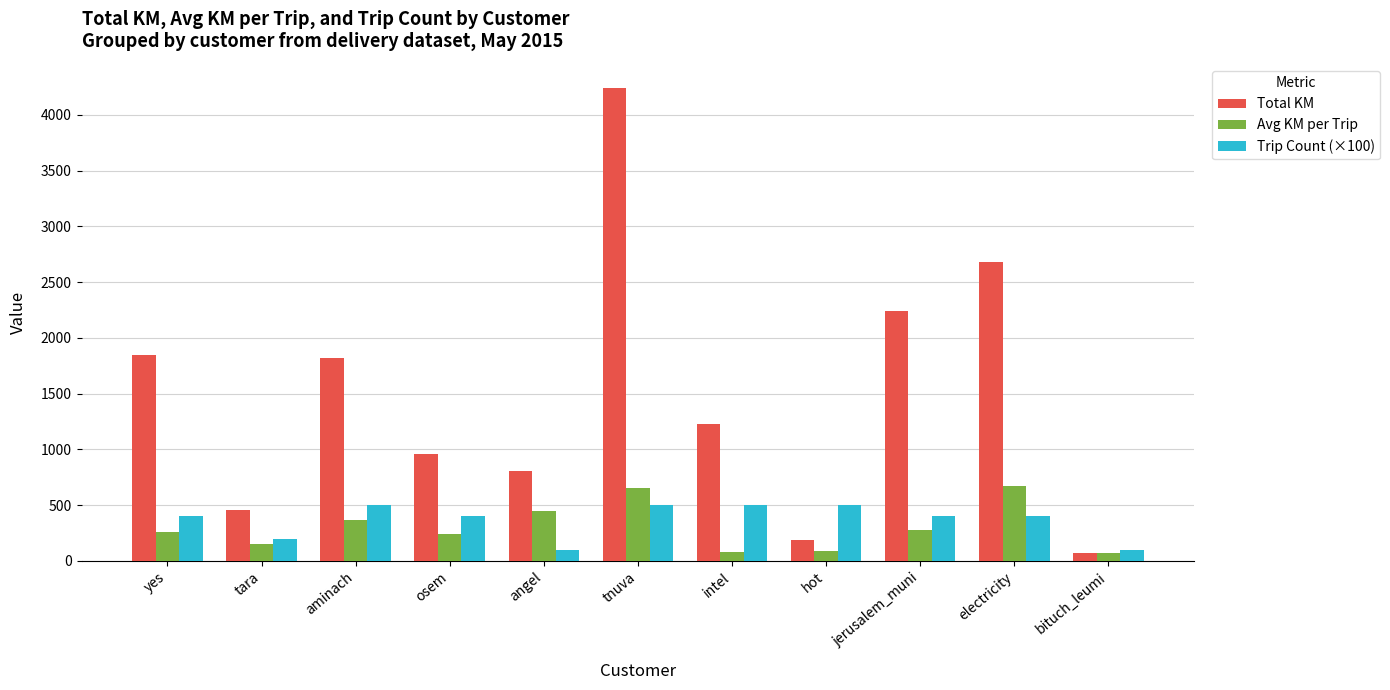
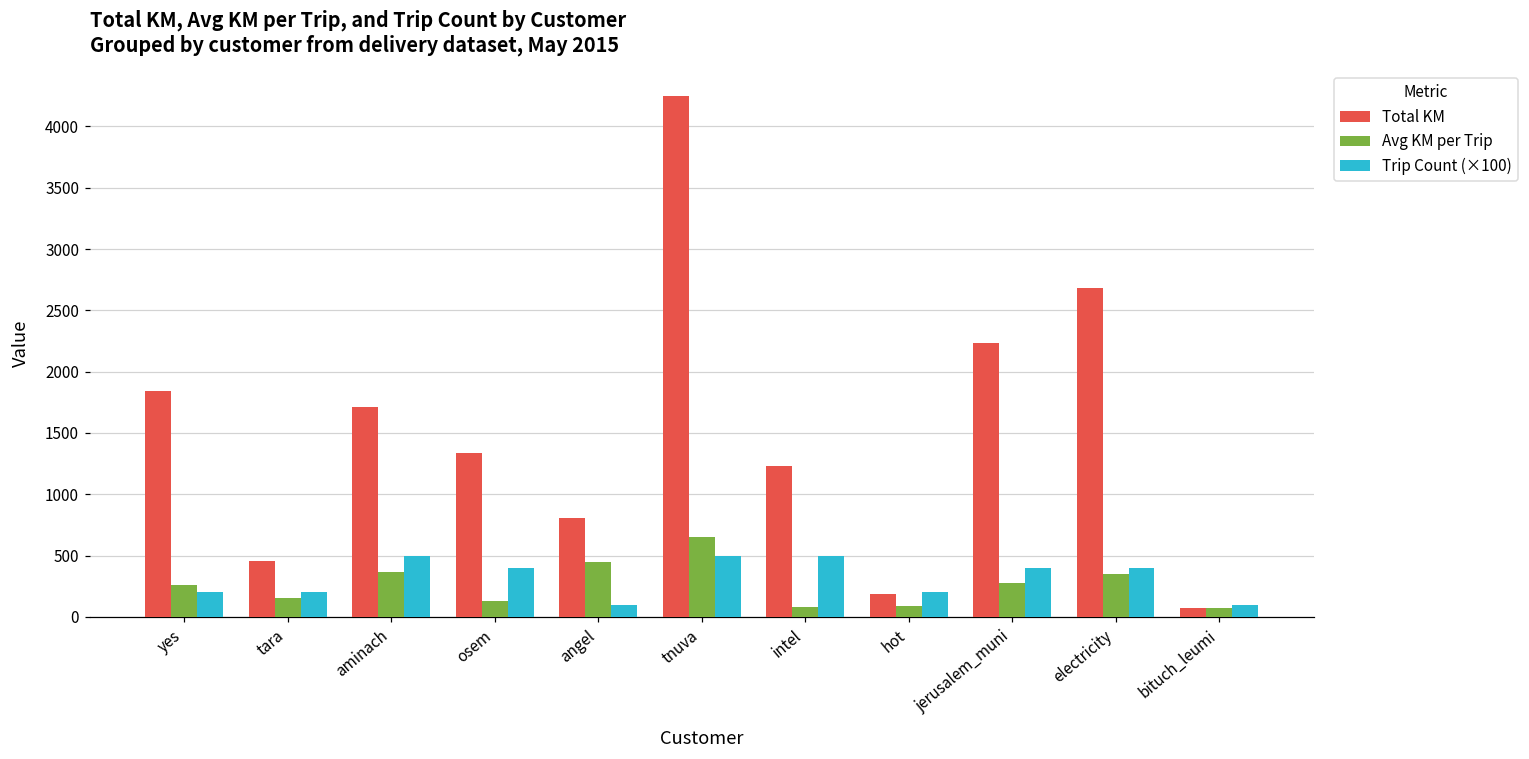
  {
    "Total KM": {
      "yes": 1850,
      "tara": 460,
-     "aminach": 1820,
-     "osem": 960,
+     "aminach": 1710,
+     "osem": 1330,
      "angel": 810,
      "tnuva": 4250,
      "intel": 1230,
      "hot": 190,
      "jerusalem_muni": 2240,
      "electricity": 2680,
      "bituch_leumi": 70
    },
    "Avg KM per Trip": {
      "yes": 260,
      "tara": 150,
      "aminach": 360,
-     "osem": 240,
+     "osem": 130,
      "angel": 450,
      "tnuva": 650,
      "intel": 80,
      "hot": 90,
      "jerusalem_muni": 280,
-     "electricity": 670,
+     "electricity": 350,
      "bituch_leumi": 70
    },
    "Trip Count (×100)": {
-     "yes": 400,
+     "yes": 200,
      "tara": 200,
      "aminach": 500,
      "osem": 400,
      "angel": 100,
      "tnuva": 500,
      "intel": 500,
-     "hot": 500,
+     "hot": 200,
      "jerusalem_muni": 400,
      "electricity": 400,
      "bituch_leumi": 100
    }
  }
